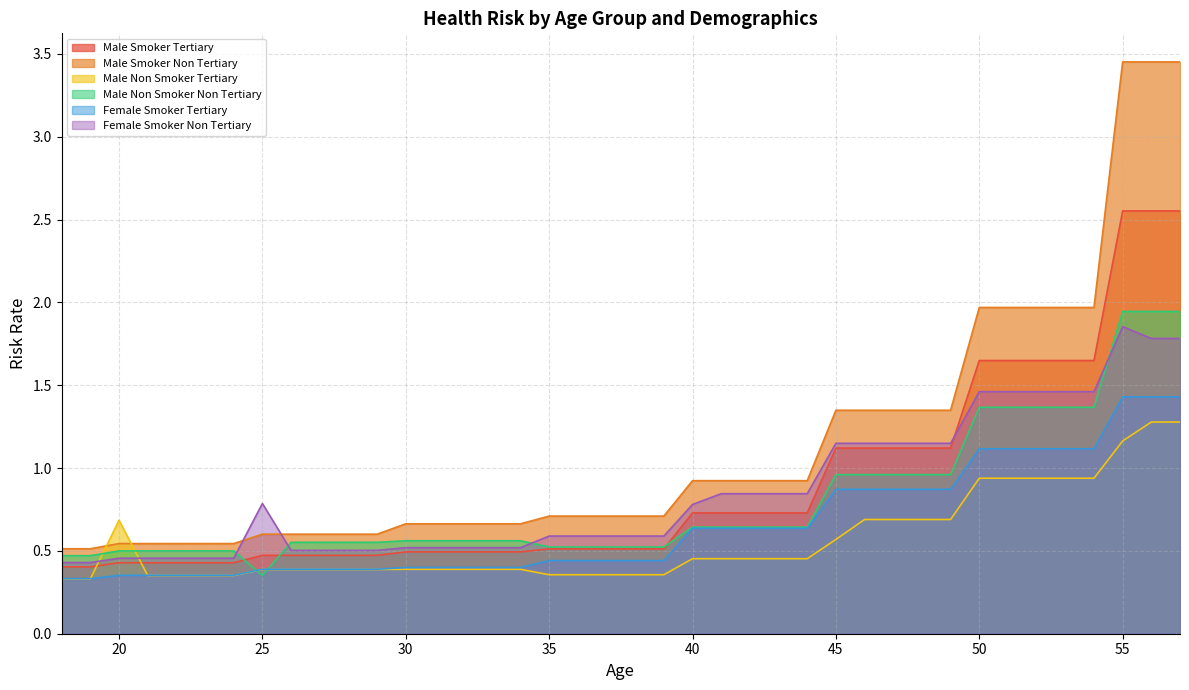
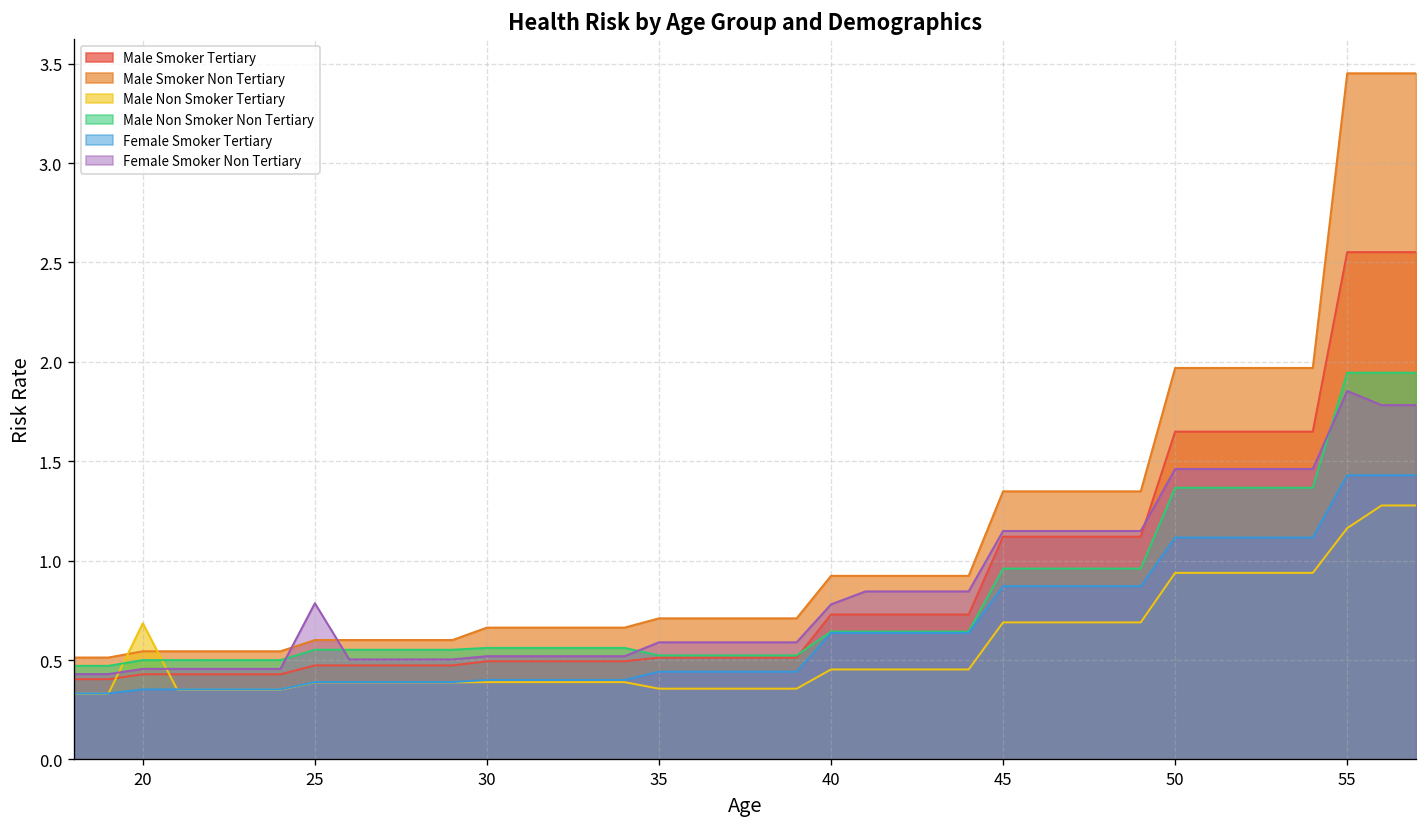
  {
    "Male Non Smoker Tertiary": {
      "20": 0.69,
      "35": 0.36,
      "40": 0.45,
-     "45": 0.57,
+     "45": 0.69,
      "50": 0.94,
      "55": 1.16
    },
    "Male Non Smoker Non Tertiary": {
      "20": 0.50,
-     "25": 0.35,
+     "25": 0.55,
      "30": 0.56,
      "45": 0.96,
      "50": 1.37,
      "55": 1.95
    },
    "Female Smoker Tertiary": {
      "20": 0.35,
      "35": 0.44,
      "45": 0.87,
      "50": 1.12,
      "55": 1.43
    },
    "Female Smoker Non Tertiary": {
      "20": 0.46,
      "25": 0.79,
      "30": 0.52,
      "35": 0.59,
      "40": 0.78,
      "45": 1.15,
      "50": 1.46,
      "55": 1.85
    }
  }
